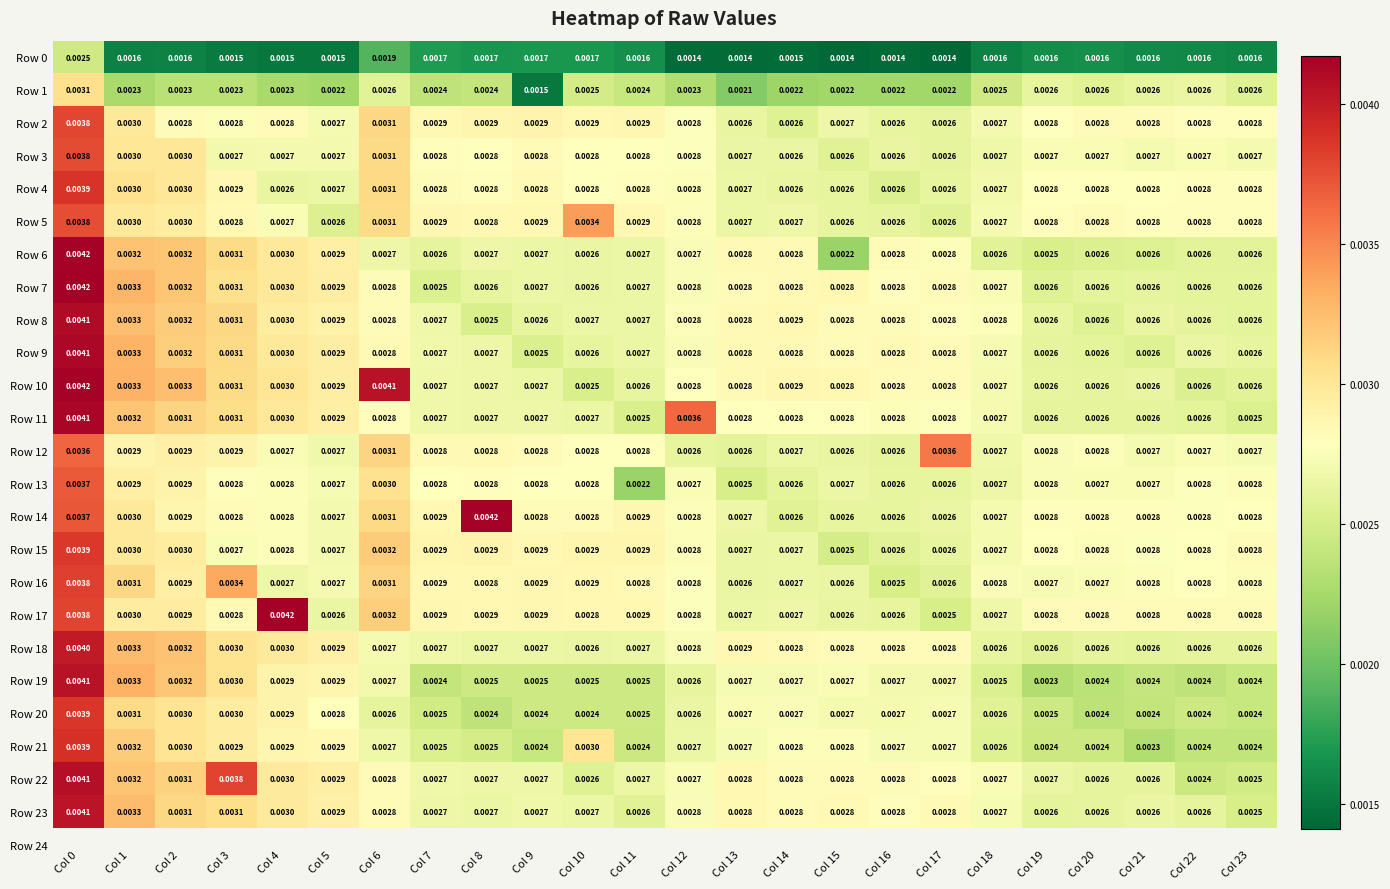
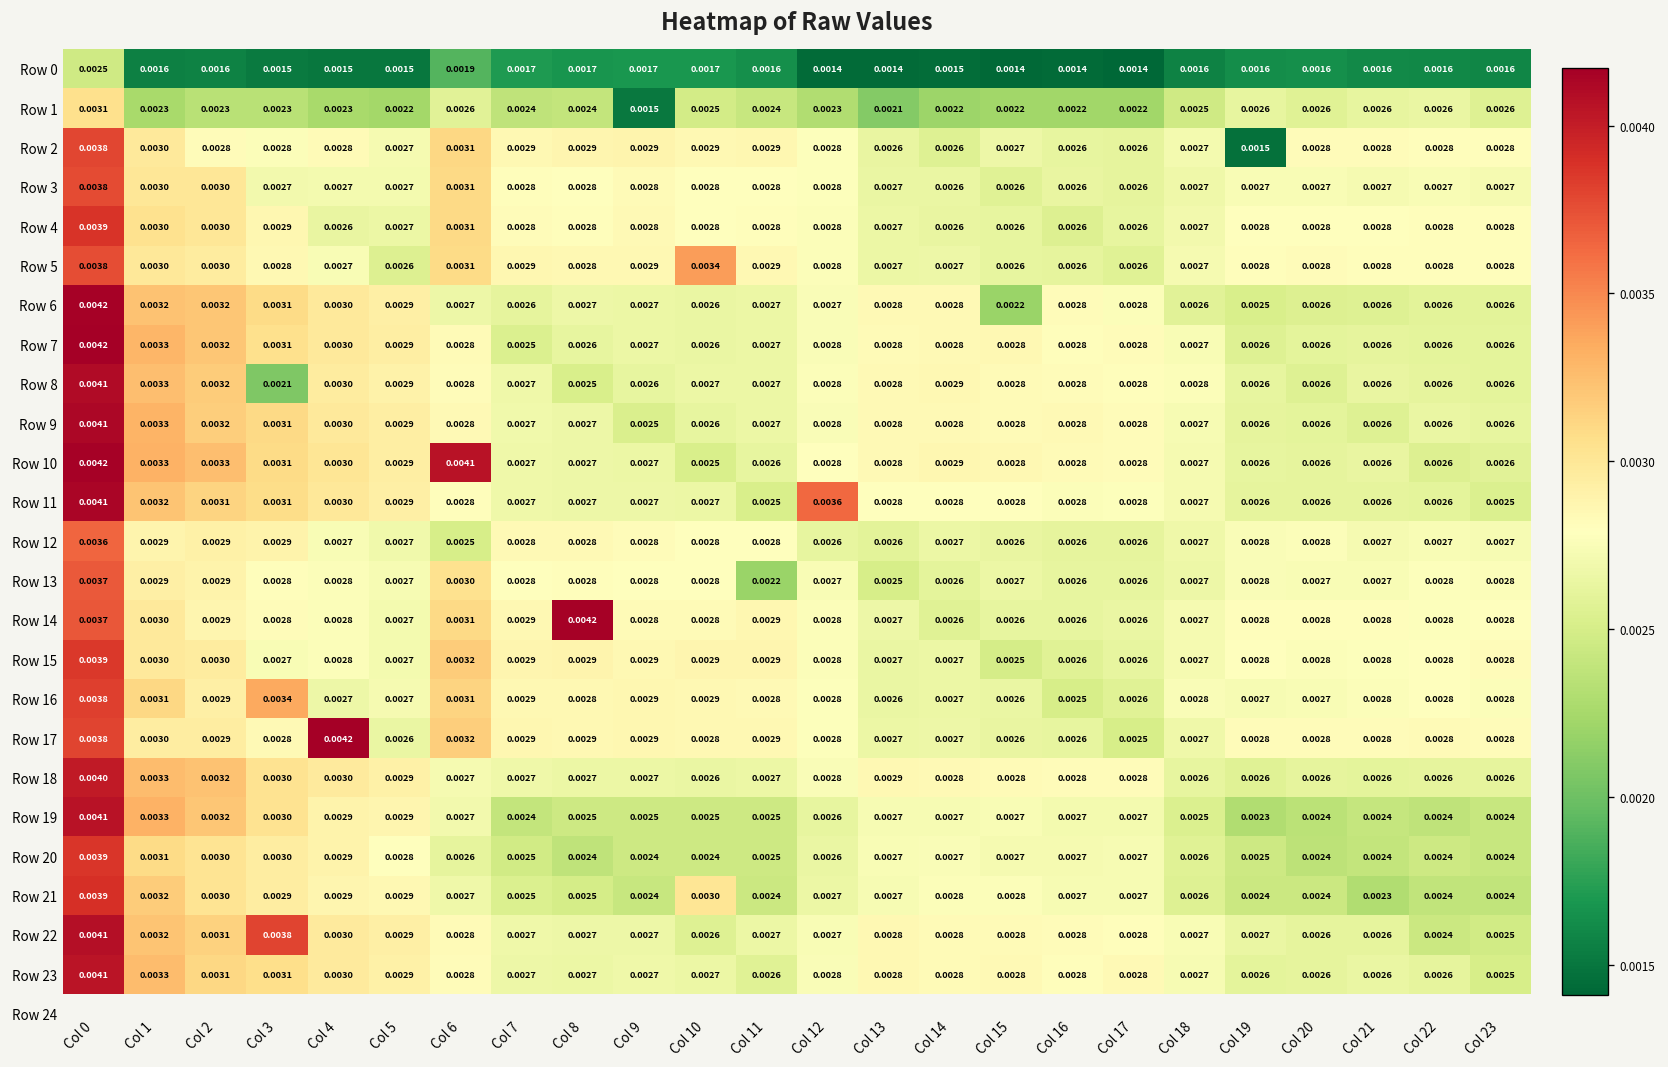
  {
    "Row 2": {
      "Col 0": 0.0038,
      "Col 1": 0.0030,
      "Col 2": 0.0028,
      "Col 3": 0.0028,
      "Col 4": 0.0028,
      "Col 5": 0.0027,
      "Col 6": 0.0031,
      "Col 7": 0.0029,
      "Col 8": 0.0029,
      "Col 9": 0.0029,
      "Col 10": 0.0029,
      "Col 11": 0.0029,
      "Col 12": 0.0028,
      "Col 13": 0.0026,
      "Col 14": 0.0026,
      "Col 15": 0.0027,
      "Col 16": 0.0026,
      "Col 17": 0.0026,
      "Col 18": 0.0027,
-     "Col 19": 0.0028,
+     "Col 19": 0.0015,
      "Col 20": 0.0028,
      "Col 21": 0.0028,
      "Col 22": 0.0028,
      "Col 23": 0.0028
    },
    "Row 8": {
      "Col 0": 0.0041,
      "Col 1": 0.0033,
      "Col 2": 0.0032,
-     "Col 3": 0.0031,
+     "Col 3": 0.0021,
      "Col 4": 0.0030,
      "Col 5": 0.0029,
      "Col 6": 0.0028,
      "Col 7": 0.0027,
      "Col 8": 0.0025,
      "Col 9": 0.0026,
      "Col 10": 0.0027,
      "Col 11": 0.0027,
      "Col 12": 0.0028,
      "Col 13": 0.0028,
      "Col 14": 0.0029,
      "Col 15": 0.0028,
      "Col 16": 0.0028,
      "Col 17": 0.0028,
      "Col 18": 0.0028,
      "Col 19": 0.0026,
      "Col 20": 0.0026,
      "Col 21": 0.0026,
      "Col 22": 0.0026,
      "Col 23": 0.0026
    },
    "Row 12": {
      "Col 0": 0.0036,
      "Col 1": 0.0029,
      "Col 2": 0.0029,
      "Col 3": 0.0029,
      "Col 4": 0.0027,
      "Col 5": 0.0027,
-     "Col 6": 0.0031,
+     "Col 6": 0.0025,
      "Col 7": 0.0028,
      "Col 8": 0.0028,
      "Col 9": 0.0028,
      "Col 10": 0.0028,
      "Col 11": 0.0028,
      "Col 12": 0.0026,
      "Col 13": 0.0026,
      "Col 14": 0.0027,
      "Col 15": 0.0026,
      "Col 16": 0.0026,
-     "Col 17": 0.0036,
+     "Col 17": 0.0026,
      "Col 18": 0.0027,
      "Col 19": 0.0028,
      "Col 20": 0.0028,
      "Col 21": 0.0027,
      "Col 22": 0.0027,
      "Col 23": 0.0027
    }
  }
